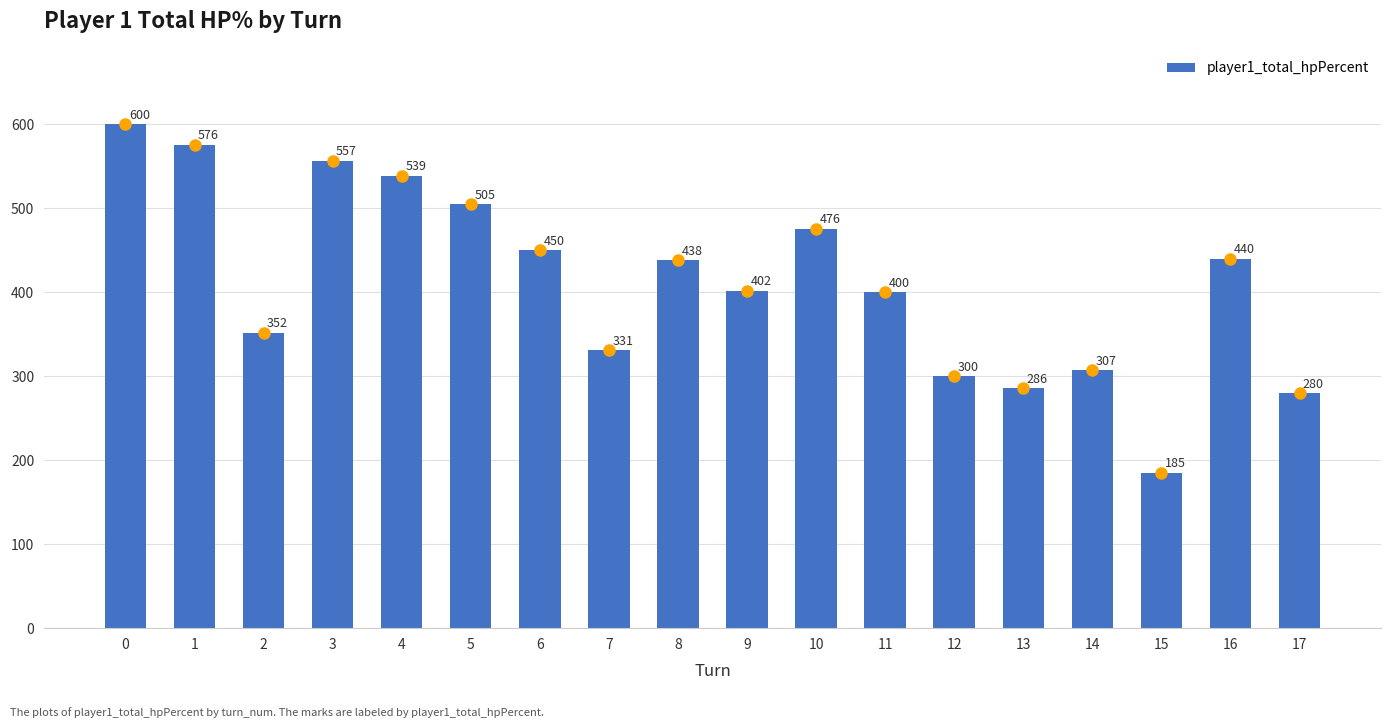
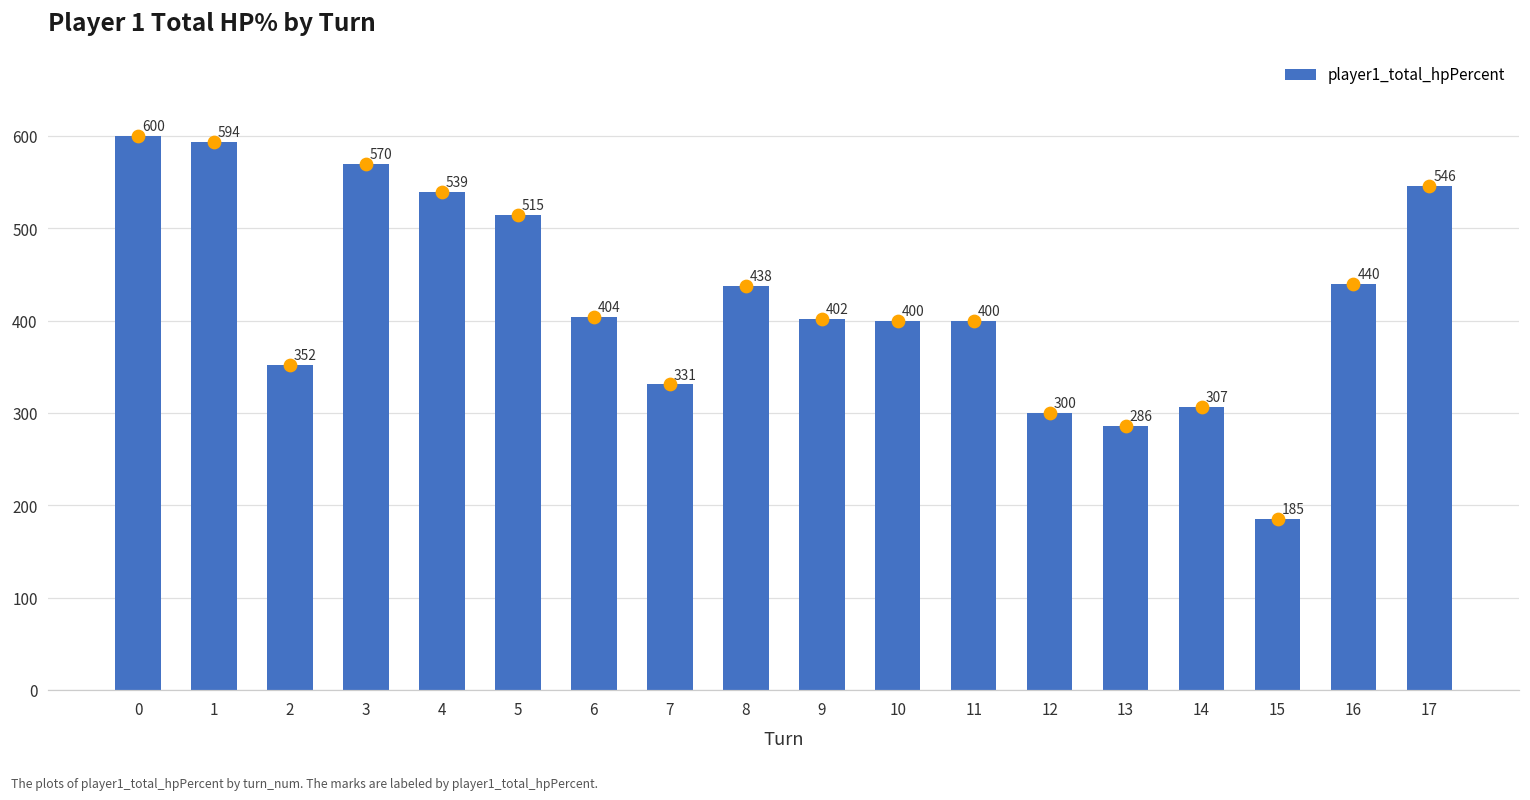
  {
    "player1_total_hpPercent": {
      "0": 600,
-     "1": 576,
+     "1": 594,
      "2": 352,
-     "3": 557,
+     "3": 570,
      "4": 539,
-     "5": 505,
-     "6": 450,
+     "5": 515,
+     "6": 404,
      "7": 331,
      "8": 438,
      "9": 402,
-     "10": 476,
+     "10": 400,
      "11": 400,
      "12": 300,
      "13": 286,
      "14": 307,
      "15": 185,
      "16": 440,
-     "17": 280
+     "17": 546
    }
  }
